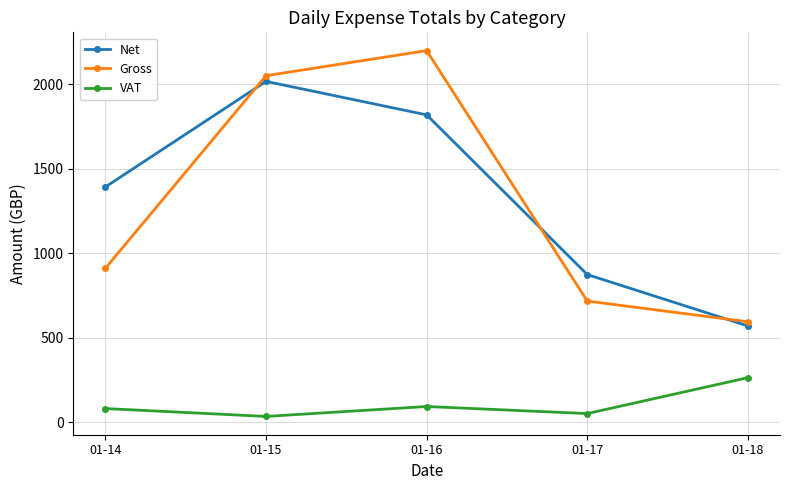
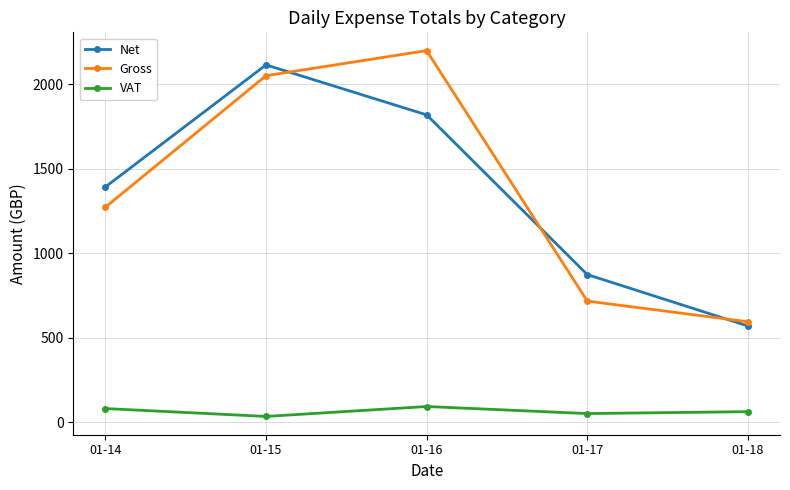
  {
    "Net": {
      "01-14": 1390,
-     "01-15": 2020,
+     "01-15": 2110,
      "01-16": 1820,
      "01-17": 870,
      "01-18": 570
    },
    "Gross": {
-     "01-14": 910,
+     "01-14": 1270,
      "01-15": 2050,
      "01-16": 2200,
      "01-17": 720,
      "01-18": 590
    },
    "VAT": {
      "01-14": 80,
      "01-15": 30,
      "01-16": 90,
      "01-17": 50,
-     "01-18": 260
+     "01-18": 60
    }
  }
